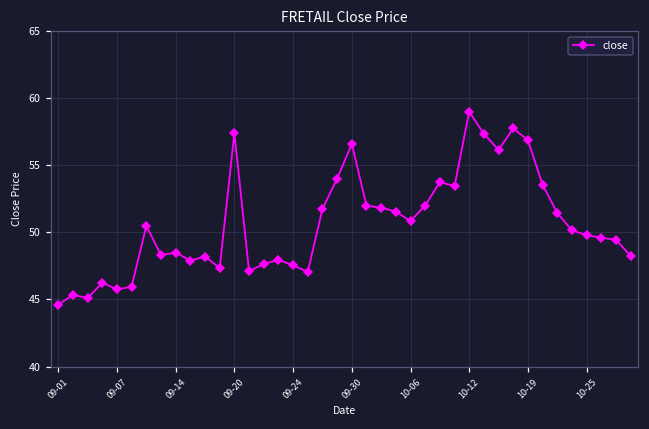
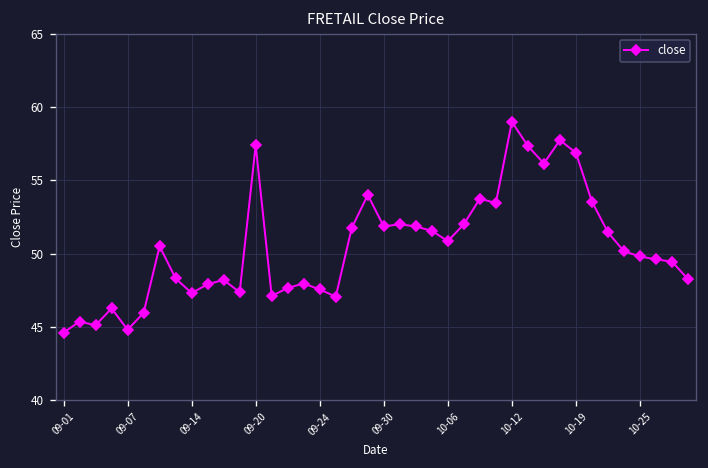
  {
    "09-01": 44.6,
-   "09-07": 45.8,
-   "09-14": 48.5,
+   "09-07": 44.8,
+   "09-14": 47.3,
    "09-20": 57.4,
    "09-24": 47.6,
-   "09-30": 56.6,
+   "09-30": 51.9,
    "10-06": 50.9,
    "10-12": 59.0,
    "10-19": 56.9,
    "10-25": 49.8
  }
